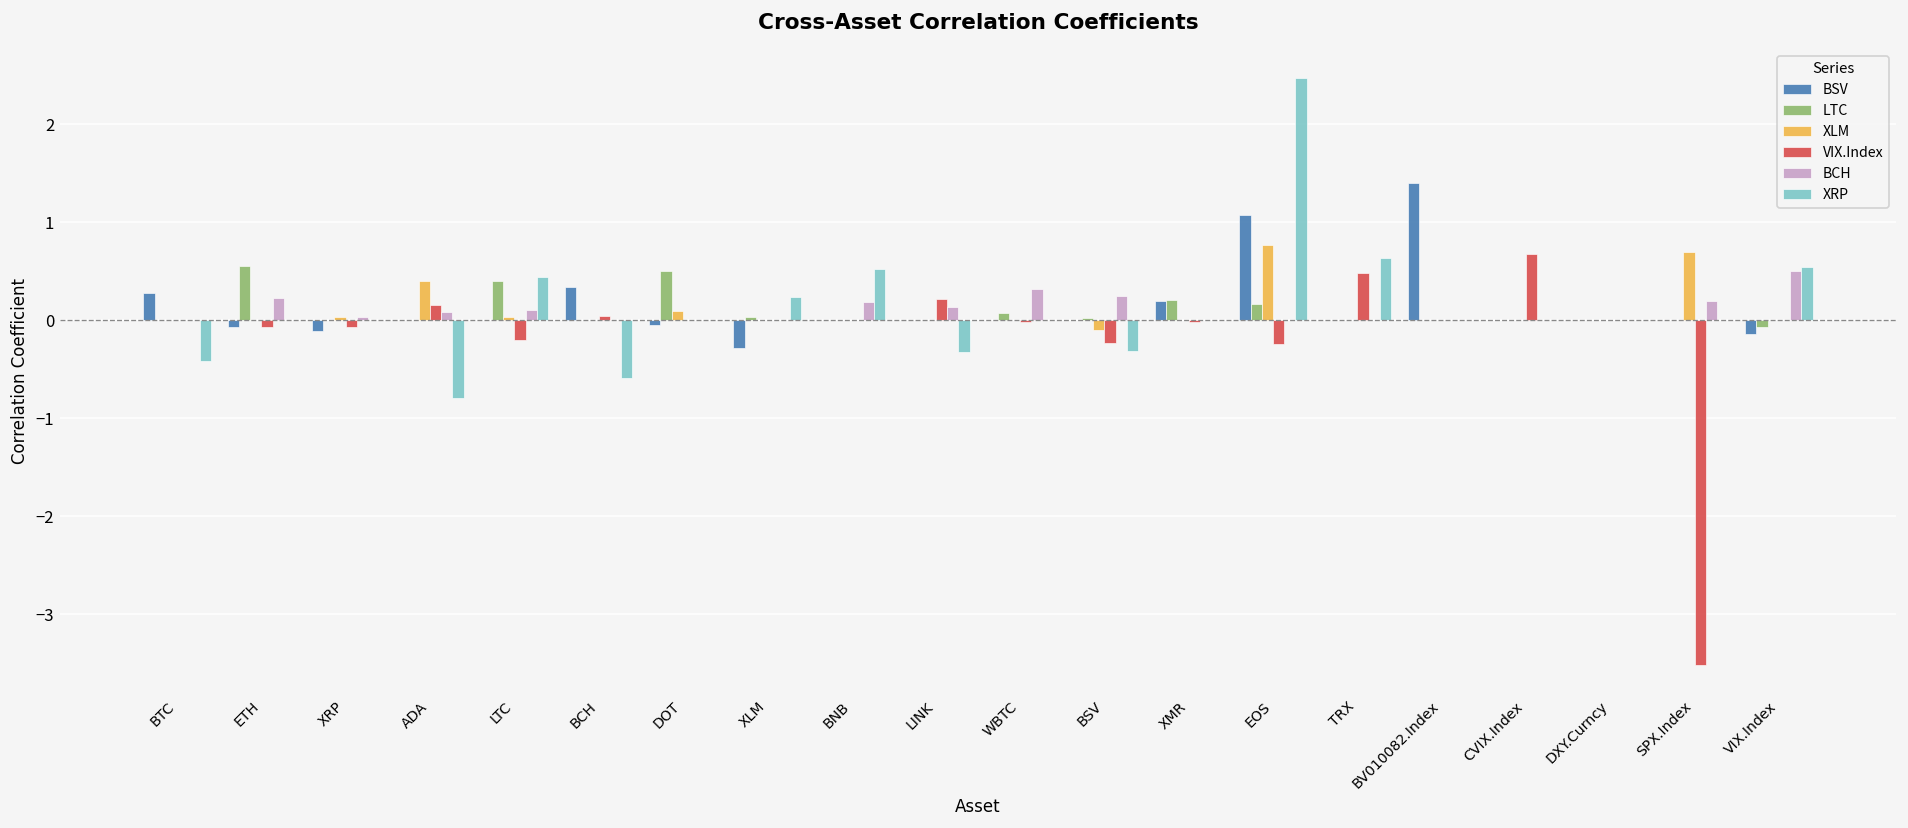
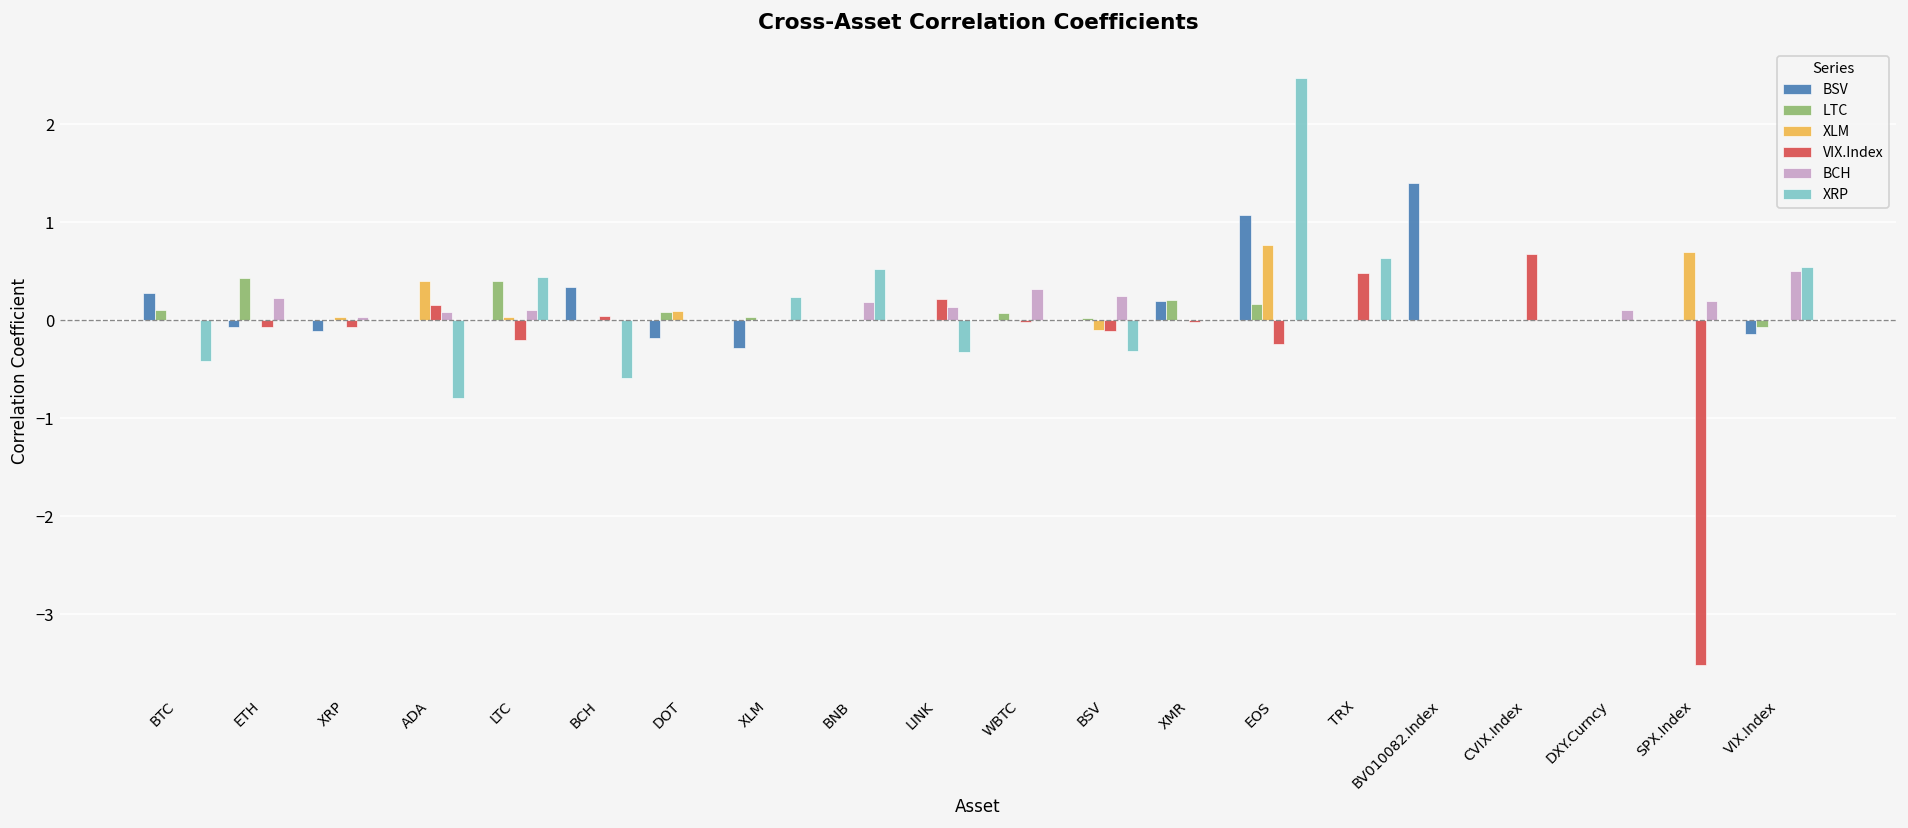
  {
    "BSV": {
      "BTC": 0.3,
      "ETH": -0.1,
      "XRP": -0.1,
      "ADA": 0.0,
      "LTC": 0.0,
      "BCH": 0.3,
-     "DOT": -0.1,
+     "DOT": -0.2,
      "XLM": -0.3,
      "BNB": 0.0,
      "LINK": 0.0,
      "WBTC": 0.0,
      "BSV": 0.0,
      "XMR": 0.2,
      "EOS": 1.1,
      "TRX": 0.0,
      "BV010082.Index": 1.4,
      "CVIX.Index": 0.0,
      "DXY.Curncy": 0.0,
      "SPX.Index": 0.0,
      "VIX.Index": -0.1
    },
    "LTC": {
-     "BTC": 0.0,
-     "ETH": 0.6,
+     "BTC": 0.1,
+     "ETH": 0.4,
      "XRP": 0.0,
      "ADA": 0.0,
      "LTC": 0.4,
      "BCH": 0.0,
-     "DOT": 0.5,
+     "DOT": 0.1,
      "XLM": 0.0,
      "BNB": 0.0,
      "LINK": 0.0,
      "WBTC": 0.1,
      "XMR": 0.2,
      "EOS": 0.2,
      "TRX": 0.0,
      "BV010082.Index": 0.0,
      "CVIX.Index": 0.0,
      "DXY.Curncy": 0.0,
      "SPX.Index": 0.0,
      "VIX.Index": -0.1
    },
    "XLM": {
      "BTC": 0.0,
      "ETH": 0.0,
      "ADA": 0.4,
      "BCH": 0.0,
      "DOT": 0.1,
      "XLM": 0.0,
      "BNB": 0.0,
      "LINK": 0.0,
      "WBTC": 0.0,
      "BSV": -0.1,
      "XMR": 0.0,
      "EOS": 0.8,
      "TRX": 0.0,
      "BV010082.Index": 0.0,
      "CVIX.Index": 0.0,
      "DXY.Curncy": 0.0,
      "SPX.Index": 0.7,
      "VIX.Index": 0.0
    },
    "VIX.Index": {
      "BTC": 0.0,
      "ETH": -0.1,
      "XRP": -0.1,
      "ADA": 0.2,
      "LTC": -0.2,
      "BCH": 0.0,
      "DOT": 0.0,
      "XLM": 0.0,
      "BNB": 0.0,
      "LINK": 0.2,
-     "BSV": -0.2,
+     "BSV": -0.1,
      "EOS": -0.2,
      "TRX": 0.5,
      "BV010082.Index": 0.0,
      "CVIX.Index": 0.7,
      "DXY.Curncy": 0.0,
      "SPX.Index": -3.5,
      "VIX.Index": 0.0
    },
    "BCH": {
      "BTC": 0.0,
      "ETH": 0.2,
      "XRP": 0.0,
      "ADA": 0.1,
      "LTC": 0.1,
      "BCH": 0.0,
      "XLM": 0.0,
      "BNB": 0.2,
      "LINK": 0.1,
      "WBTC": 0.3,
      "BSV": 0.2,
      "XMR": 0.0,
      "EOS": 0.0,
      "TRX": 0.0,
      "BV010082.Index": 0.0,
      "CVIX.Index": 0.0,
-     "DXY.Curncy": 0.0,
+     "DXY.Curncy": 0.1,
      "SPX.Index": 0.2,
      "VIX.Index": 0.5
    },
    "XRP": {
      "BTC": -0.4,
      "ETH": 0.0,
      "XRP": 0.0,
      "ADA": -0.8,
      "LTC": 0.4,
      "BCH": -0.6,
      "DOT": 0.0,
      "XLM": 0.2,
      "BNB": 0.5,
      "LINK": -0.3,
      "WBTC": 0.0,
      "BSV": -0.3,
      "XMR": 0.0,
      "EOS": 2.5,
      "TRX": 0.6,
      "BV010082.Index": 0.0,
      "CVIX.Index": 0.0,
      "DXY.Curncy": 0.0,
      "SPX.Index": 0.0,
      "VIX.Index": 0.5
    }
  }
